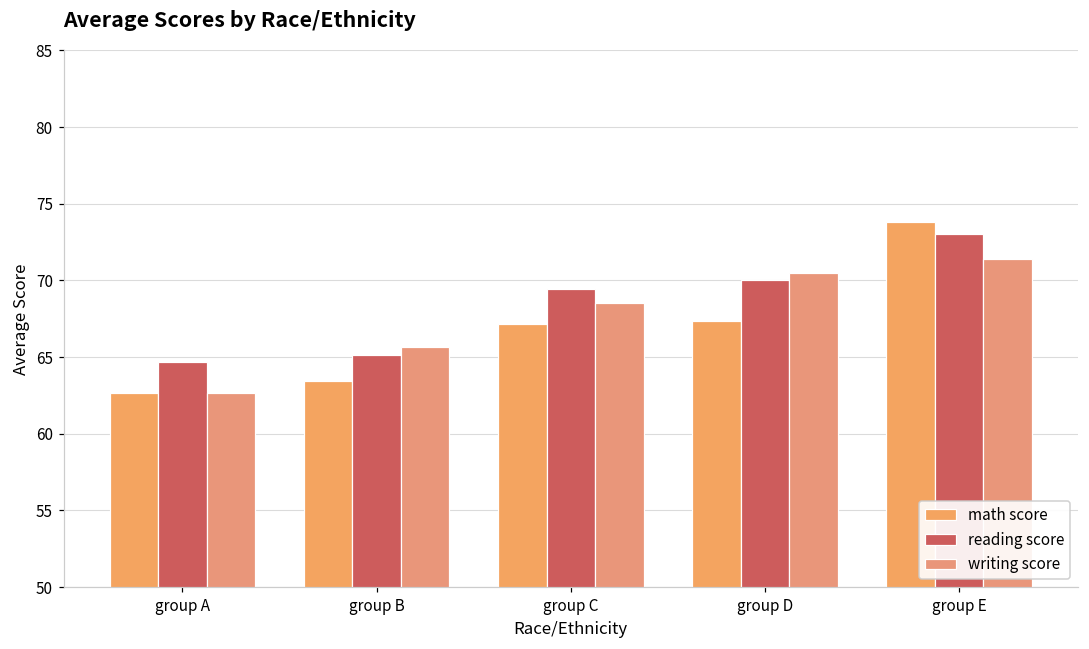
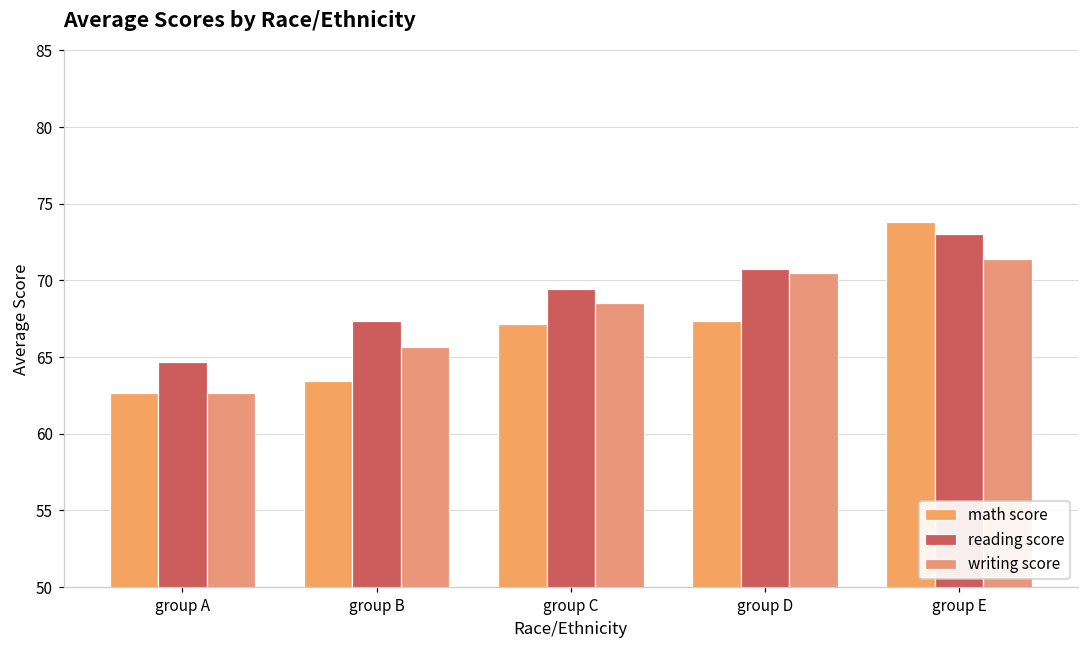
  {
    "reading score": {
      "group A": 64.7,
-     "group B": 65.2,
+     "group B": 67.4,
      "group C": 69.5,
-     "group D": 70.0,
+     "group D": 70.8,
      "group E": 73.0
    }
  }
